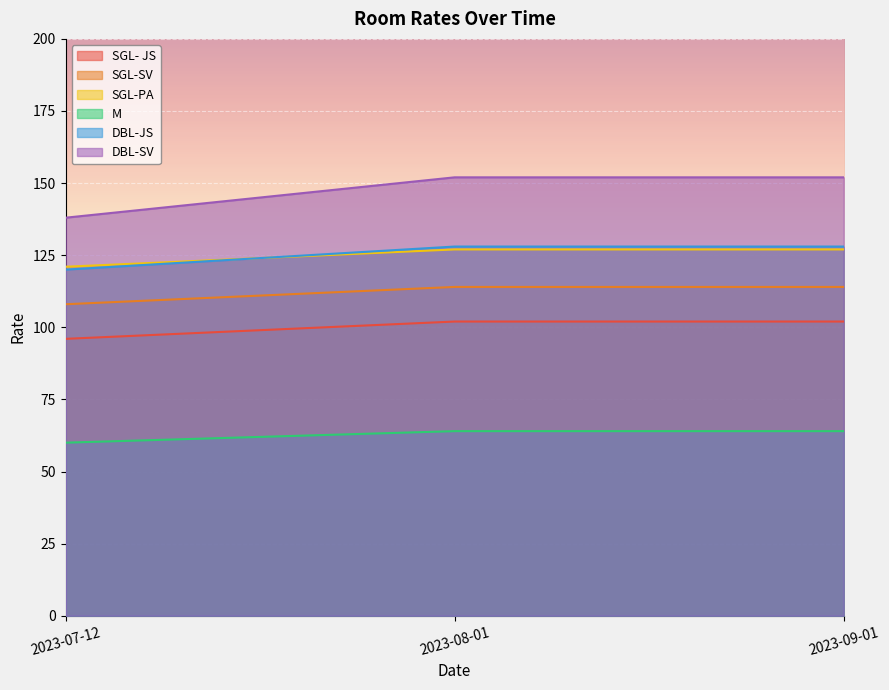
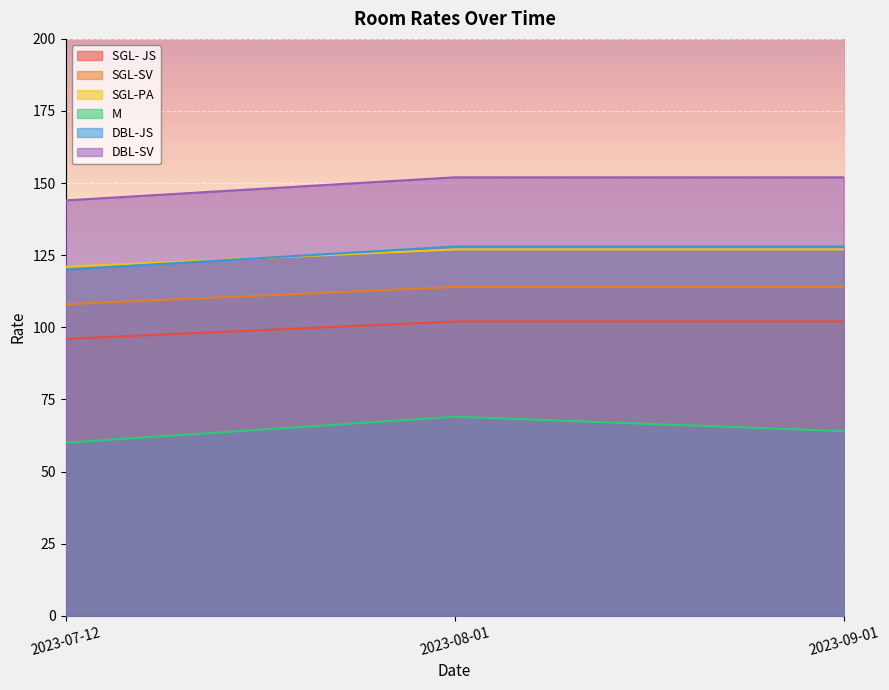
  {
    "M": {
      "2023-07-12": 60,
-     "2023-08-01": 64,
+     "2023-08-01": 69,
      "2023-09-01": 64
    },
    "DBL-JS": {
      "2023-07-12": 120,
      "2023-08-01": 128,
      "2023-09-01": 128
    },
    "DBL-SV": {
-     "2023-07-12": 138,
+     "2023-07-12": 144,
      "2023-08-01": 152,
      "2023-09-01": 152
    }
  }
